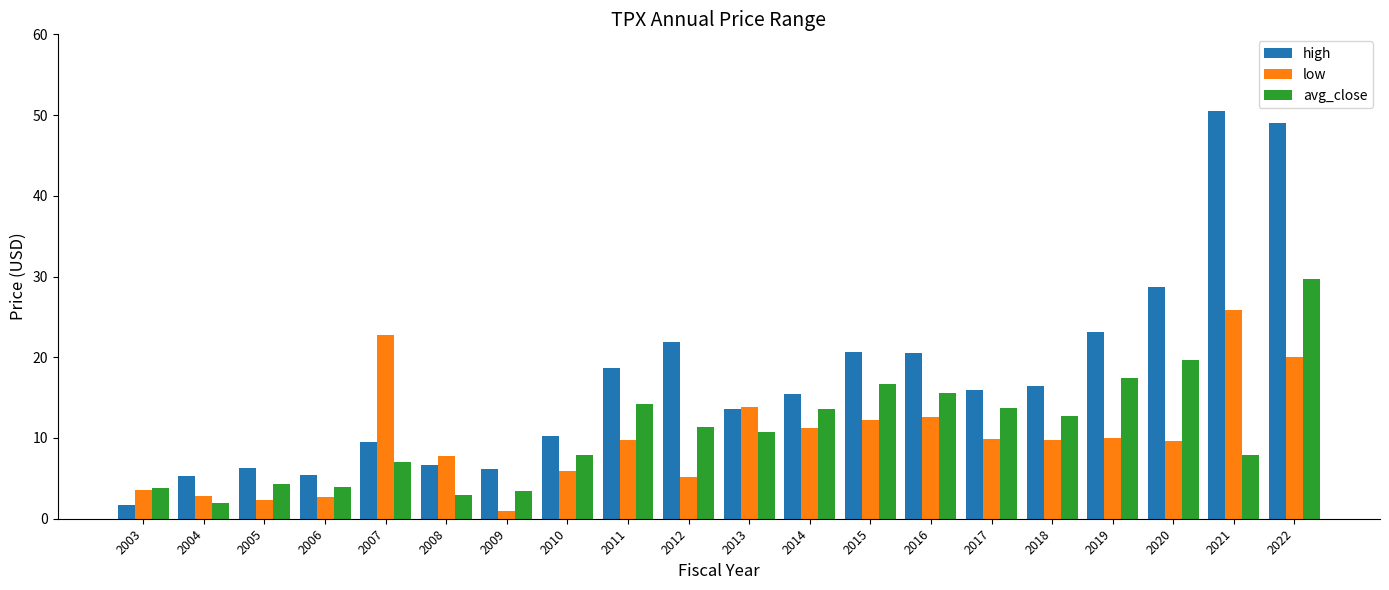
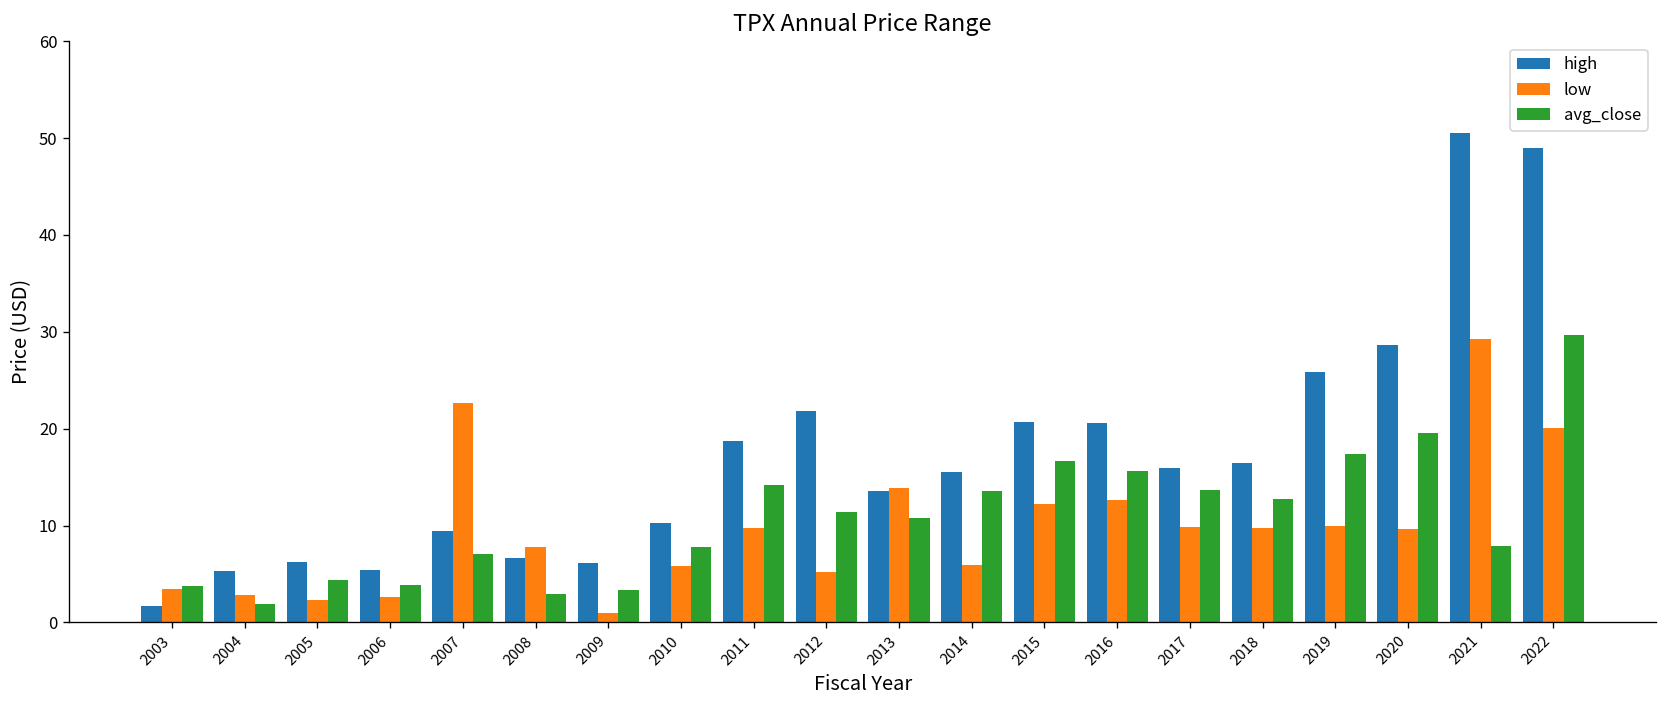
  {
    "high": {
      "2003": 2,
      "2004": 5,
      "2005": 6,
      "2006": 5,
      "2007": 9,
      "2008": 7,
      "2009": 6,
      "2010": 10,
      "2011": 19,
      "2012": 22,
      "2013": 14,
      "2014": 16,
      "2015": 21,
      "2016": 21,
      "2017": 16,
      "2018": 16,
-     "2019": 23,
+     "2019": 26,
      "2020": 29,
      "2021": 51,
      "2022": 49
    },
    "low": {
      "2003": 4,
      "2004": 3,
      "2005": 2,
      "2006": 3,
      "2007": 23,
      "2008": 8,
      "2009": 1,
      "2010": 6,
      "2011": 10,
      "2012": 5,
      "2013": 14,
-     "2014": 11,
+     "2014": 6,
      "2015": 12,
      "2016": 13,
      "2017": 10,
      "2018": 10,
      "2019": 10,
      "2020": 10,
-     "2021": 26,
+     "2021": 29,
      "2022": 20
    },
    "avg_close": {
      "2003": 4,
      "2004": 2,
      "2005": 4,
      "2006": 4,
      "2007": 7,
      "2008": 3,
      "2009": 3,
      "2010": 8,
      "2011": 14,
      "2012": 11,
      "2013": 11,
      "2014": 14,
      "2015": 17,
      "2016": 16,
      "2017": 14,
      "2018": 13,
      "2019": 17,
      "2020": 20,
      "2021": 8,
      "2022": 30
    }
  }
